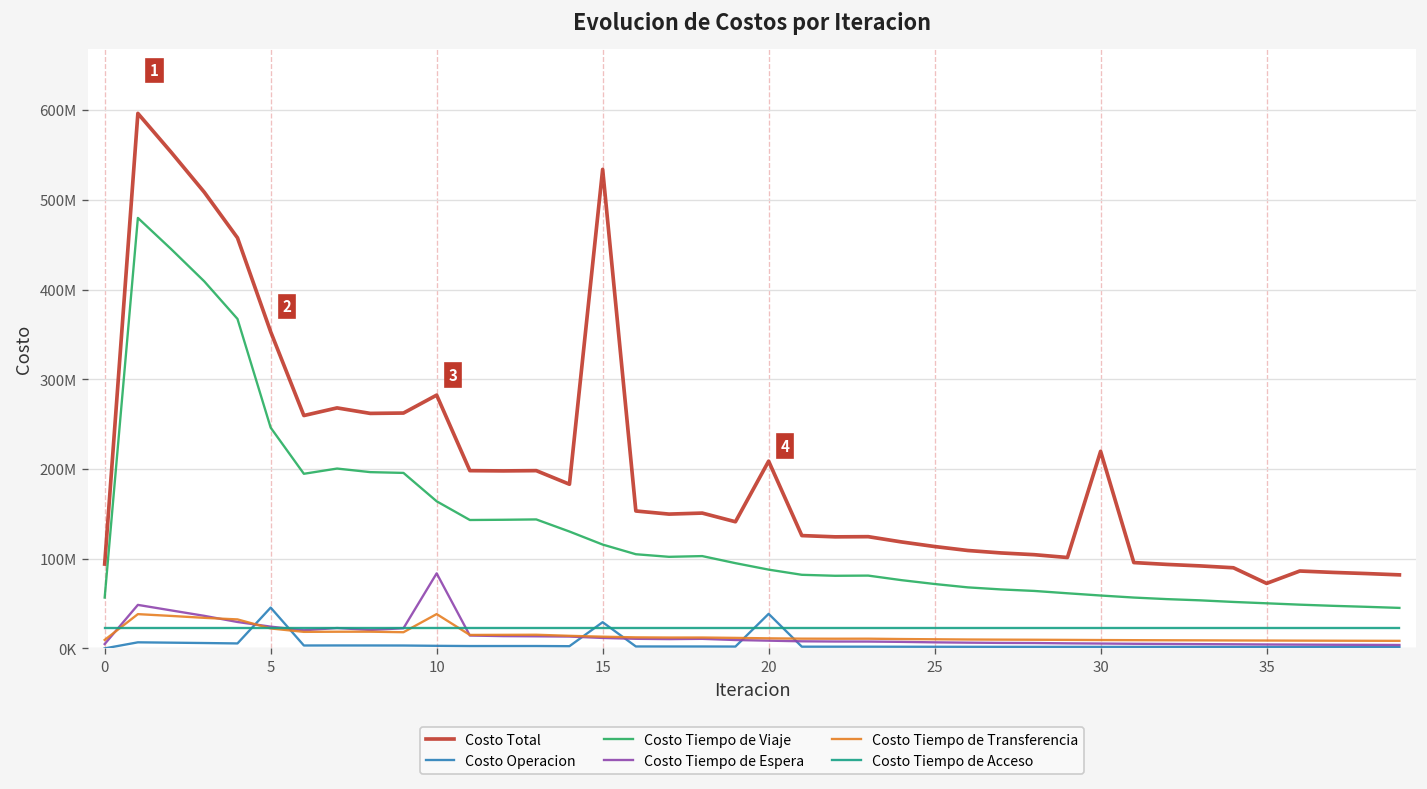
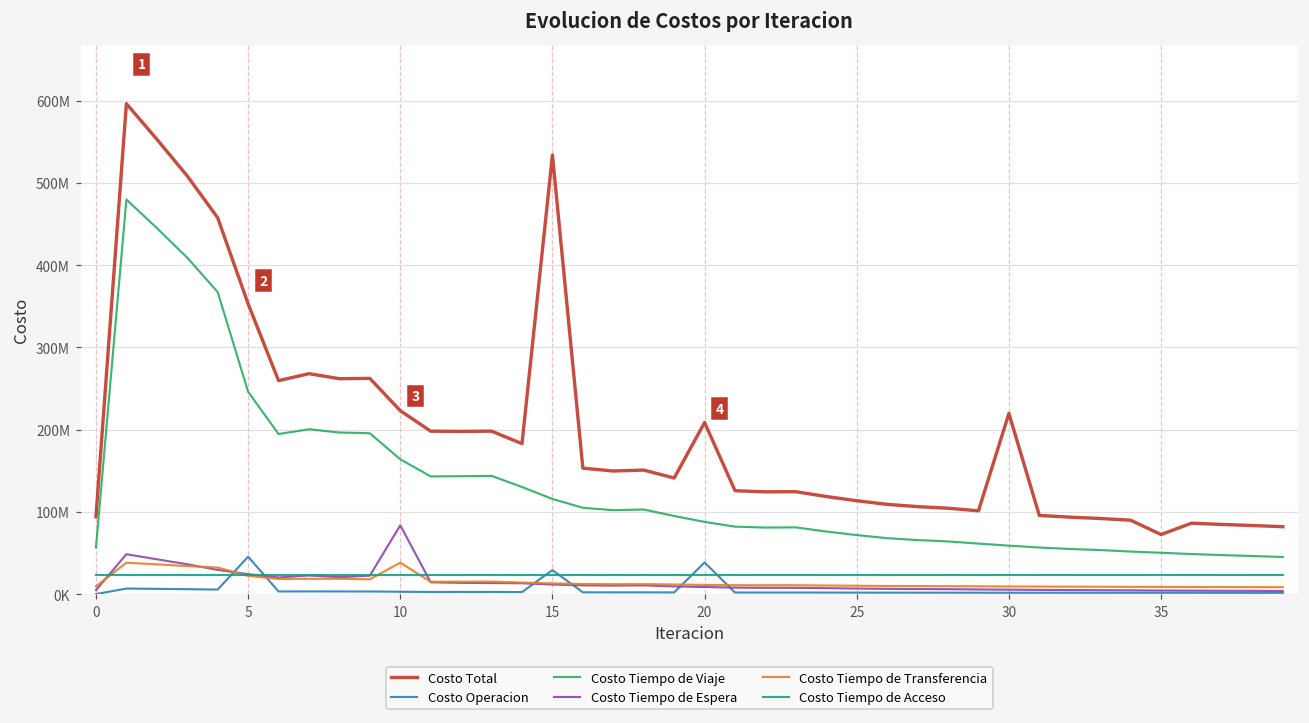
  {
    "Costo Total": {
      "0": 90000000,
-     "10": 280000000,
+     "10": 220000000,
      "15": 530000000,
      "25": 110000000,
      "30": 220000000,
      "35": 70000000
    },
    "Costo Operacion": {
      "0": 0,
      "5": 50000000,
      "10": 0,
      "15": 30000000,
      "20": 40000000,
      "25": 0,
      "30": 0
    },
    "Costo Tiempo de Espera": {
      "0": 0,
      "10": 80000000,
      "25": 10000000,
      "30": 10000000
    },
    "Costo Tiempo de Transferencia": {
      "0": 10000000,
      "10": 40000000,
      "25": 10000000,
      "30": 10000000,
      "35": 10000000
    }
  }
